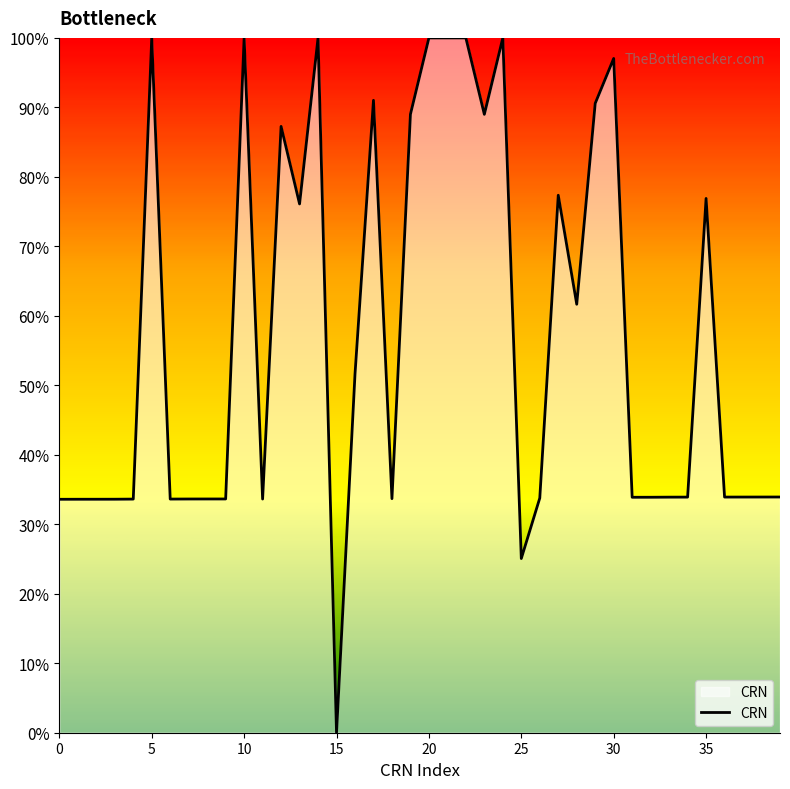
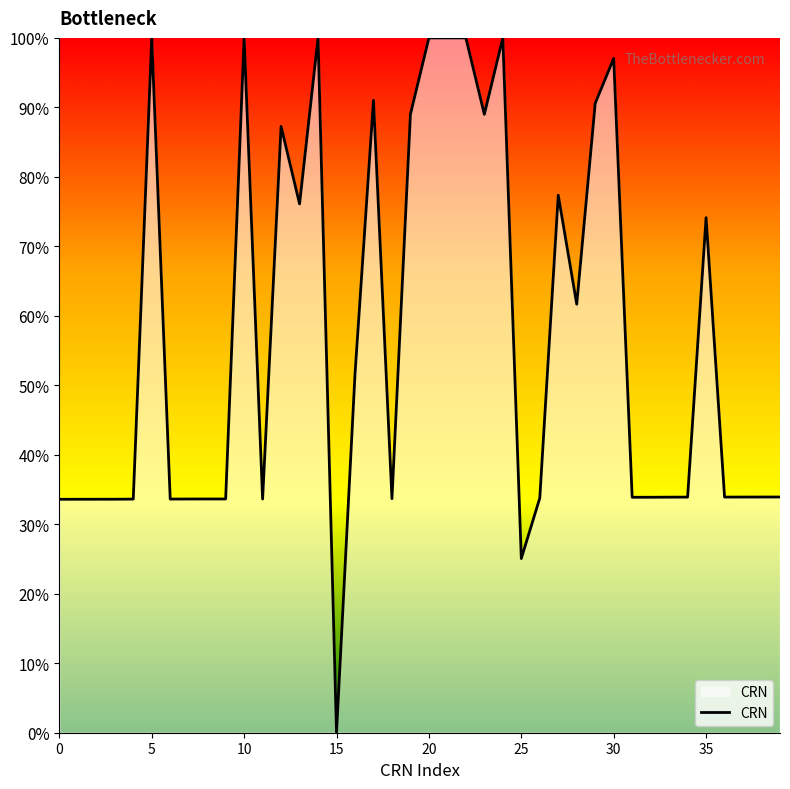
  {
    "0": "34%",
    "5": "100%",
    "10": "100%",
    "15": "0%",
    "20": "100%",
    "25": "25%",
    "30": "97%",
-   "35": "77%"
+   "35": "74%"
  }
